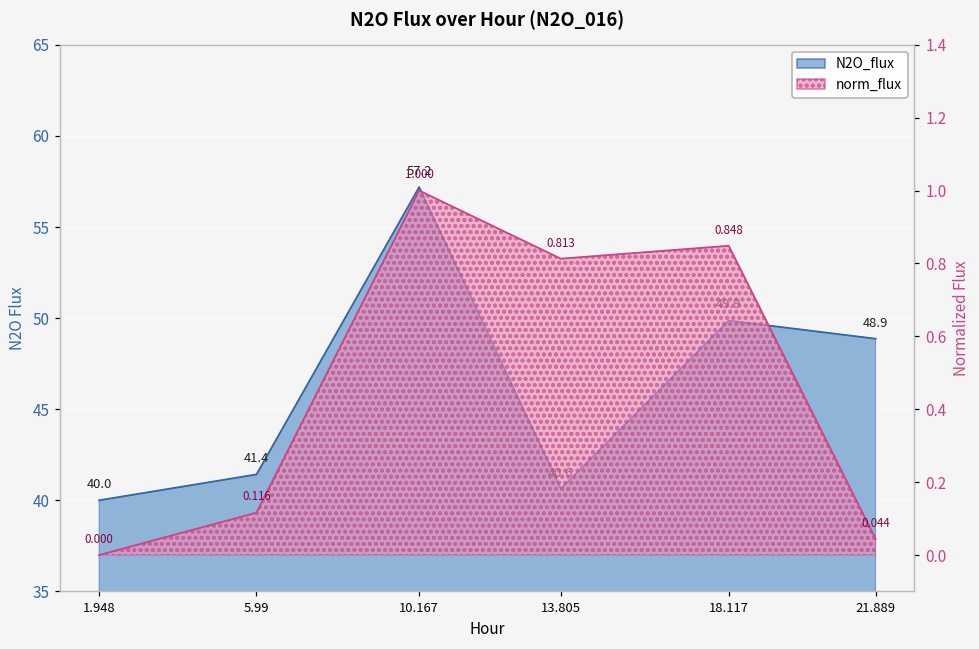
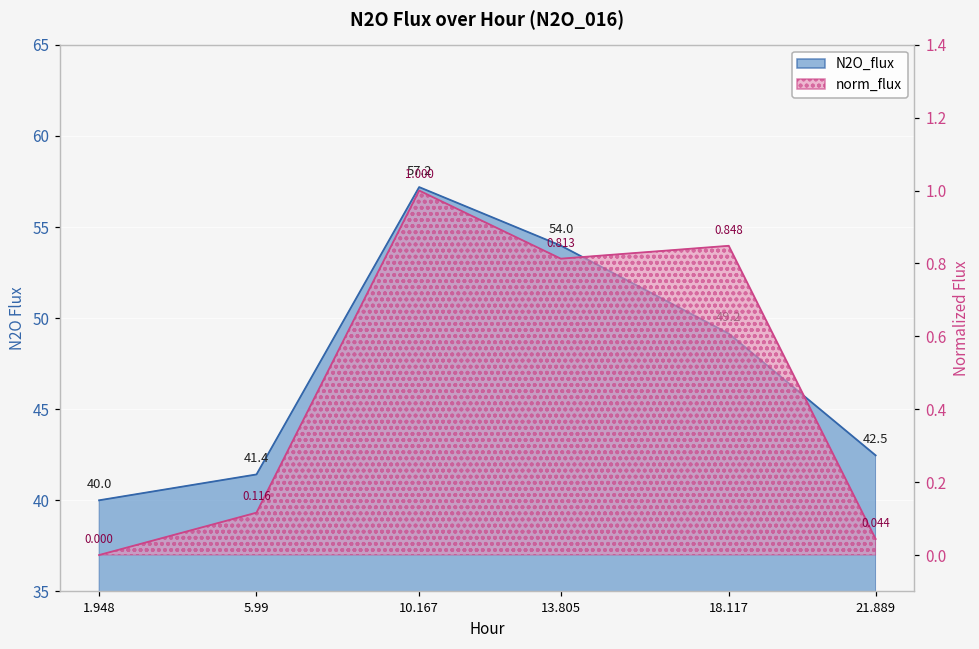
  {
    "N2O_flux": {
      "1.948": 40.0,
      "5.99": 41.4,
-     "13.805": 40.6,
-     "18.117": 49.9,
-     "21.889": 48.9
+     "13.805": 54.0,
+     "18.117": 49.2,
+     "21.889": 42.5
    },
    "norm_flux": {
      "1.948": 0.000,
      "5.99": 0.116,
      "18.117": 0.848,
      "21.889": 0.044
    }
  }
